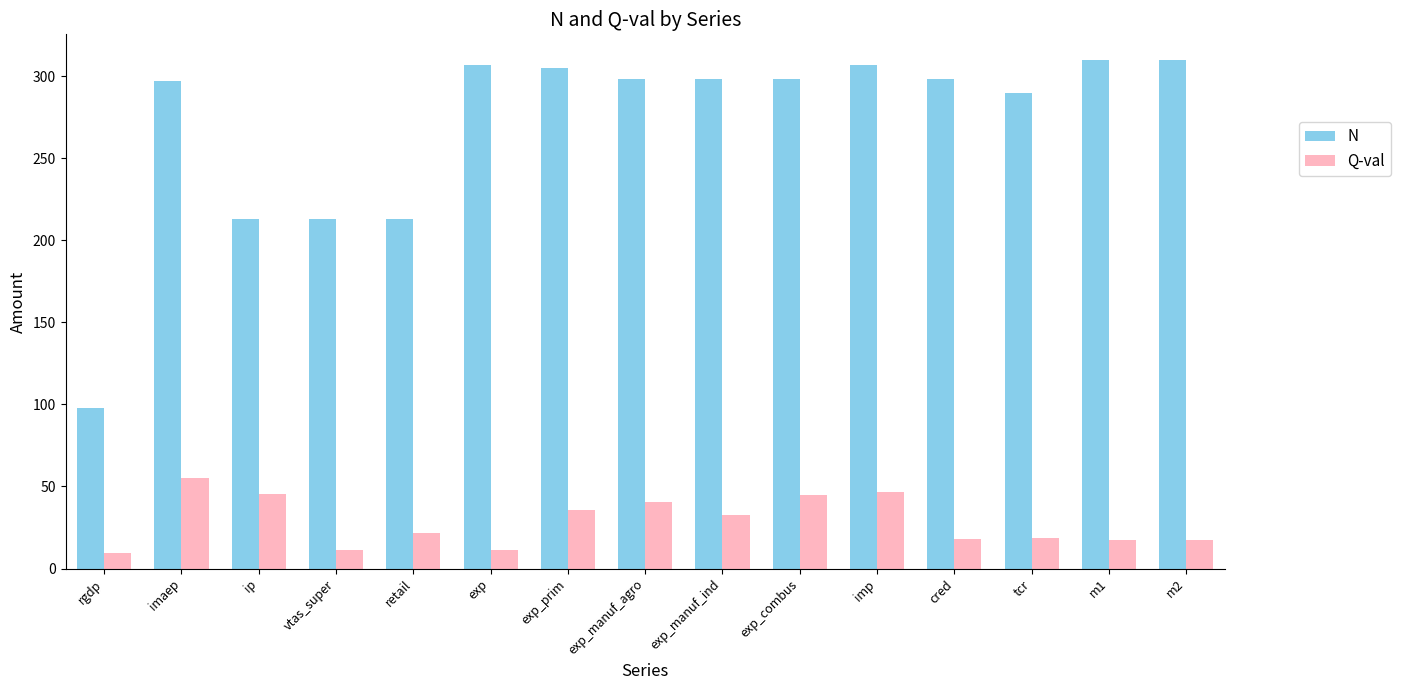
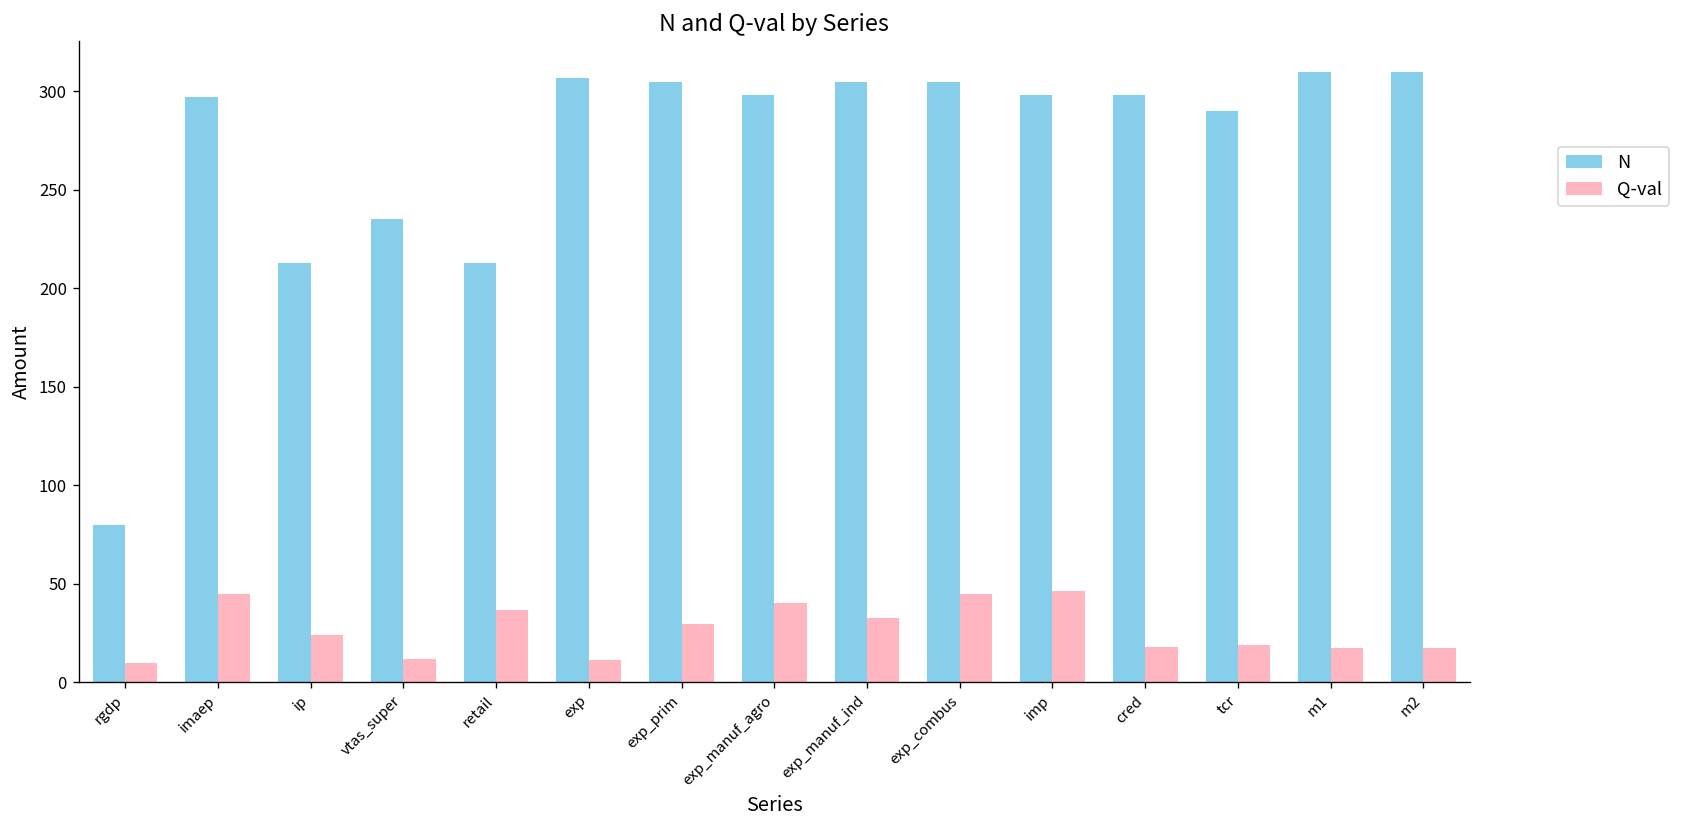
  {
    "N": {
-     "rgdp": 98,
+     "rgdp": 80,
      "imaep": 297,
      "ip": 213,
-     "vtas_super": 213,
+     "vtas_super": 235,
      "retail": 213,
      "exp": 307,
      "exp_prim": 305,
      "exp_manuf_agro": 298,
-     "exp_manuf_ind": 298,
-     "exp_combus": 298,
-     "imp": 307,
+     "exp_manuf_ind": 305,
+     "exp_combus": 305,
+     "imp": 298,
      "cred": 298,
      "tcr": 290,
      "m1": 310,
      "m2": 310
    },
    "Q-val": {
      "rgdp": 10,
-     "imaep": 55,
-     "ip": 45,
+     "imaep": 45,
+     "ip": 24,
      "vtas_super": 12,
-     "retail": 21,
+     "retail": 36,
      "exp": 11,
-     "exp_prim": 36,
+     "exp_prim": 30,
      "exp_manuf_agro": 40,
      "exp_manuf_ind": 33,
      "exp_combus": 45,
      "imp": 46,
      "cred": 18,
      "tcr": 19,
      "m1": 17,
      "m2": 17
    }
  }
